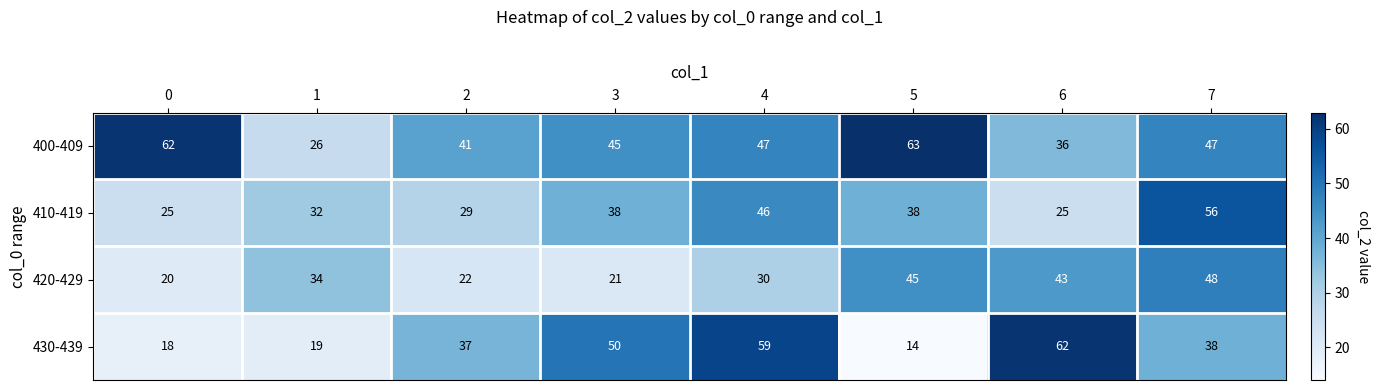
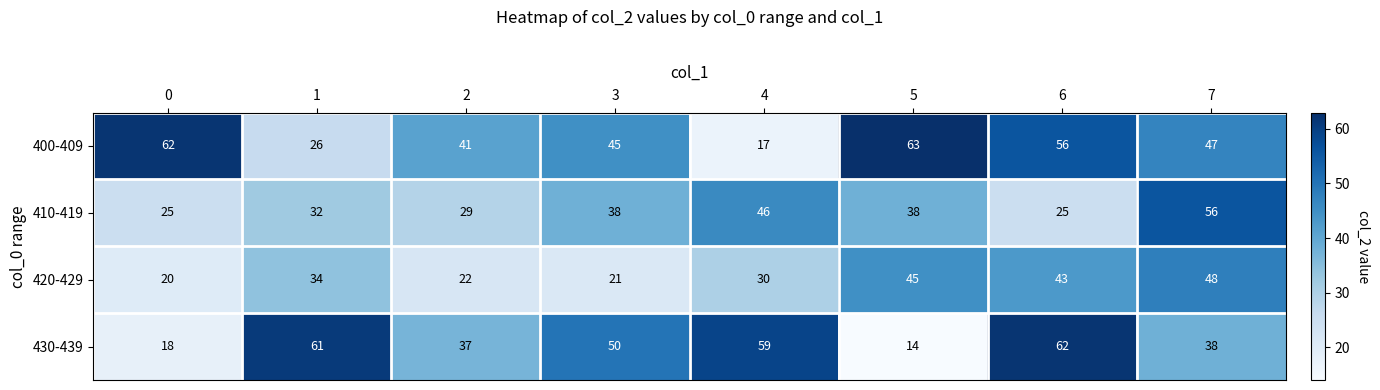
  {
    "400-409": {
      "0": 62,
      "1": 26,
      "2": 41,
      "3": 45,
-     "4": 47,
+     "4": 17,
      "5": 63,
-     "6": 36,
+     "6": 56,
      "7": 47
    },
    "410-419": {
      "0": 25,
      "1": 32,
      "2": 29,
      "3": 38,
      "4": 46,
      "5": 38,
      "6": 25,
      "7": 56
    },
    "420-429": {
      "0": 20,
      "1": 34,
      "2": 22,
      "3": 21,
      "4": 30,
      "5": 45,
      "6": 43,
      "7": 48
    },
    "430-439": {
      "0": 18,
-     "1": 19,
+     "1": 61,
      "2": 37,
      "3": 50,
      "4": 59,
      "5": 14,
      "6": 62,
      "7": 38
    }
  }
